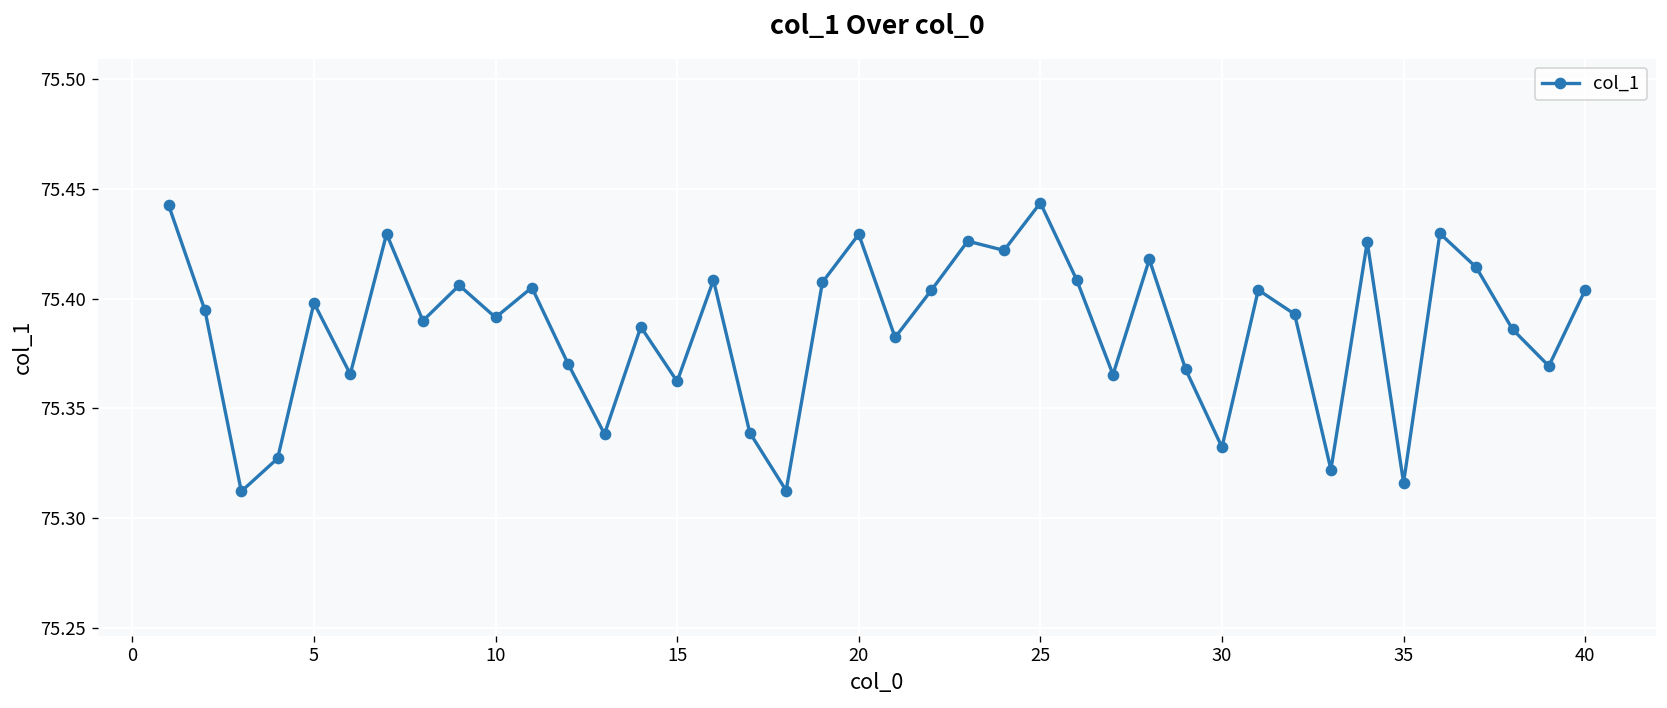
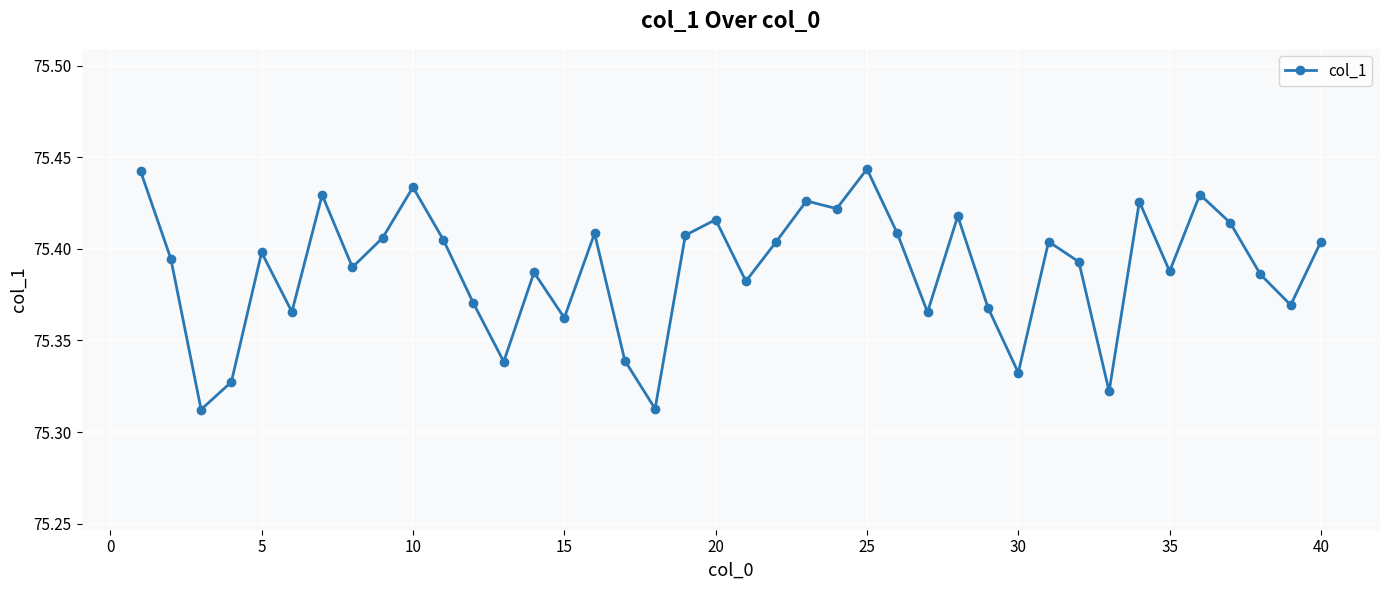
  {
    "5": 75.398,
-   "10": 75.391,
+   "10": 75.434,
    "15": 75.362,
-   "20": 75.429,
+   "20": 75.416,
    "25": 75.444,
    "30": 75.332,
-   "35": 75.316,
+   "35": 75.388,
    "40": 75.404
  }
